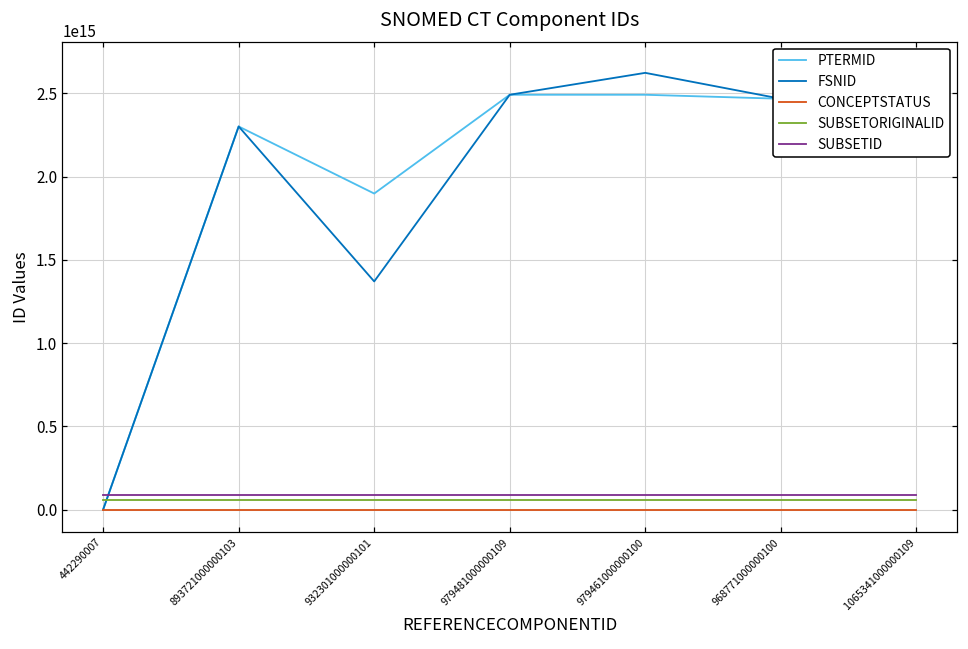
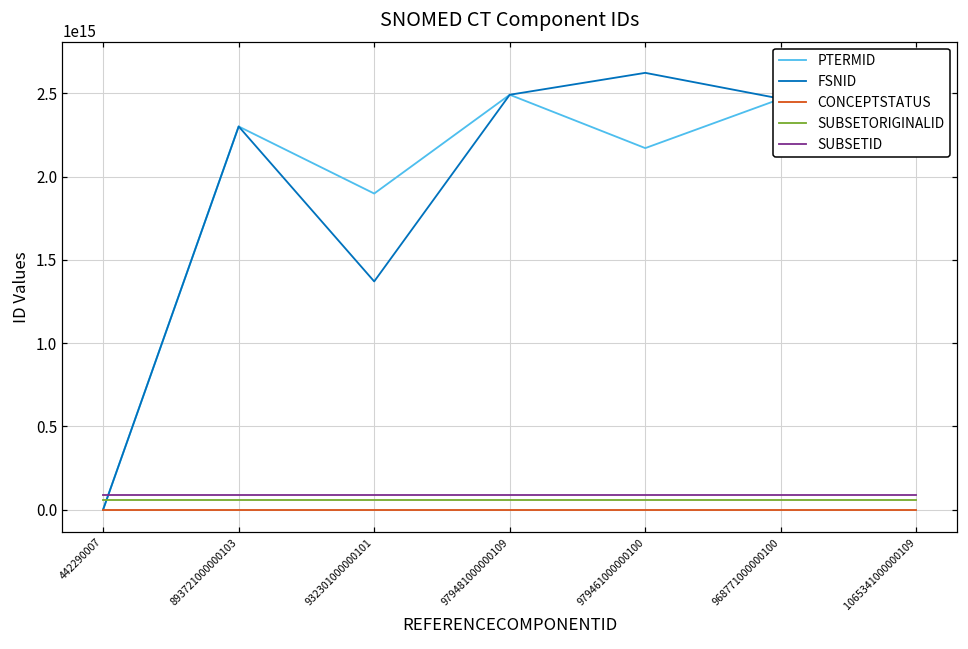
  {
    "PTERMID": {
      "932301000000101": 1900000000000000,
-     "979461000000100": 2490000000000000
+     "979461000000100": 2170000000000000
    },
    "FSNID": {
      "932301000000101": 1370000000000000,
      "979461000000100": 2620000000000000
    },
    "CONCEPTSTATUS": {
      "893721000000103": 0,
      "932301000000101": 0,
      "979481000000109": 0,
      "979461000000100": 0,
      "968771000000100": 0,
      "1065341000000109": 0
    },
    "SUBSETORIGINALID": {
      "442290007": 60000000000000,
      "893721000000103": 60000000000000,
      "932301000000101": 60000000000000,
      "979481000000109": 60000000000000,
      "979461000000100": 60000000000000,
      "968771000000100": 60000000000000,
      "1065341000000109": 60000000000000
    },
    "SUBSETID": {
      "442290007": 80000000000000,
      "893721000000103": 80000000000000,
      "932301000000101": 80000000000000,
      "979481000000109": 80000000000000,
      "979461000000100": 80000000000000,
      "968771000000100": 80000000000000,
      "1065341000000109": 80000000000000
    }
  }
